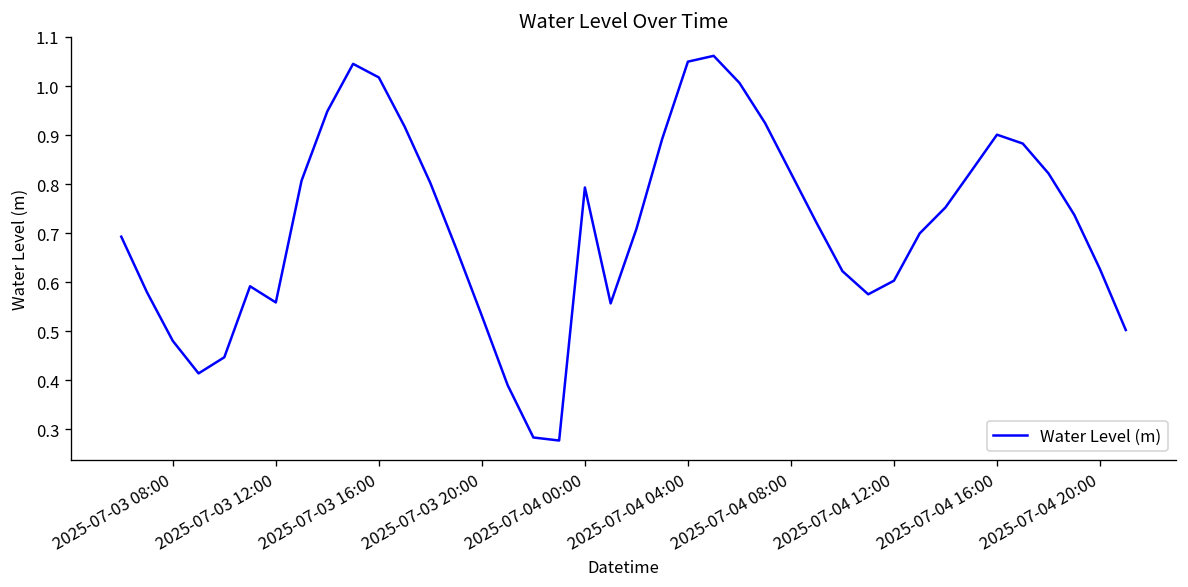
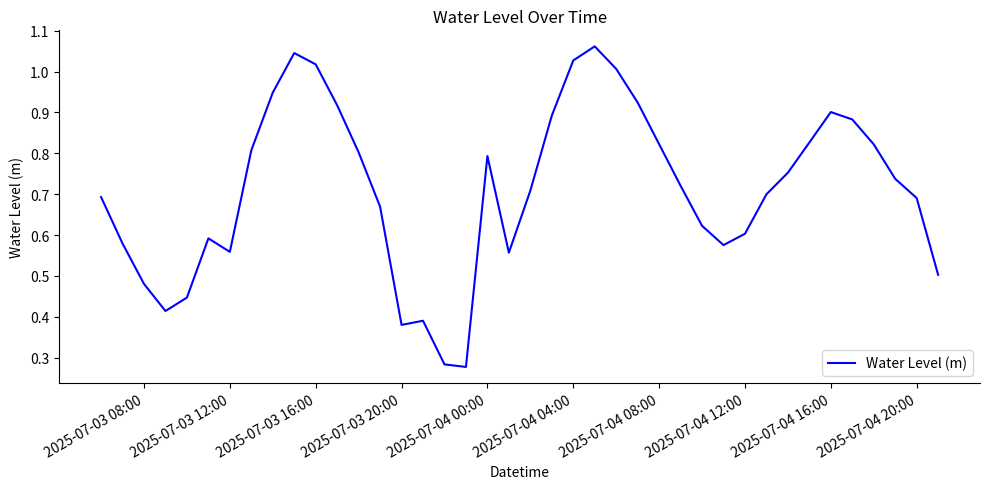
  {
    "2025-07-03 08:00": 0.48,
    "2025-07-03 12:00": 0.56,
    "2025-07-03 16:00": 1.02,
-   "2025-07-03 20:00": 0.53,
+   "2025-07-03 20:00": 0.38,
    "2025-07-04 00:00": 0.79,
-   "2025-07-04 04:00": 1.05,
+   "2025-07-04 04:00": 1.03,
    "2025-07-04 08:00": 0.82,
    "2025-07-04 12:00": 0.60,
    "2025-07-04 16:00": 0.90,
-   "2025-07-04 20:00": 0.63
+   "2025-07-04 20:00": 0.69
  }
